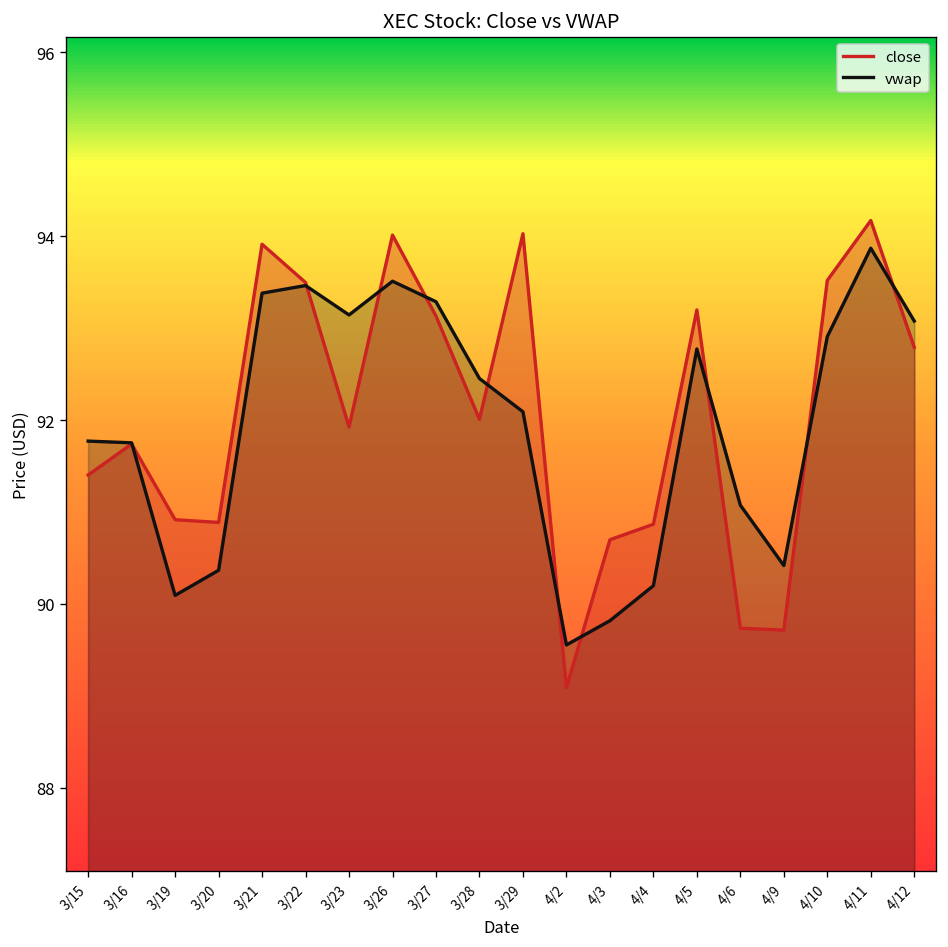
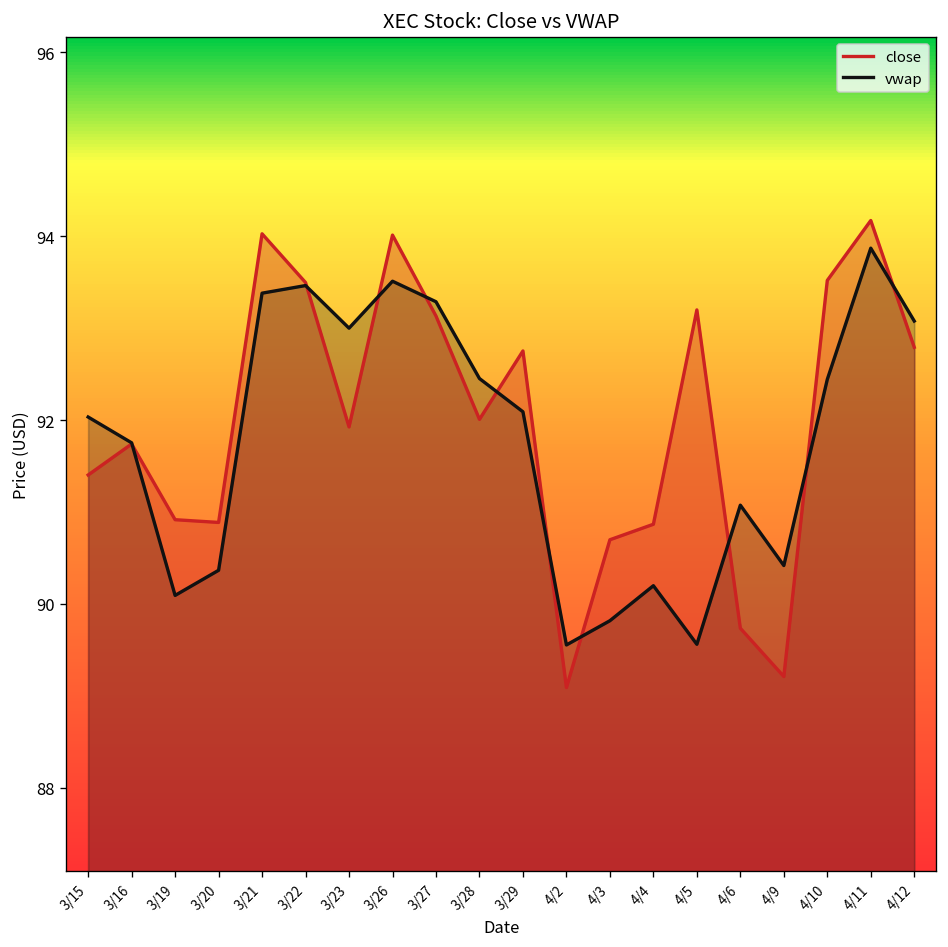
  {
    "close": {
      "3/15": 91.4,
      "3/19": 90.9,
      "3/20": 90.9,
-     "3/21": 93.9,
+     "3/21": 94.0,
      "3/23": 91.9,
      "3/26": 94.0,
      "3/27": 93.1,
      "3/28": 92.0,
-     "3/29": 94.0,
+     "3/29": 92.8,
      "4/2": 89.1,
      "4/3": 90.7,
      "4/4": 90.9,
      "4/5": 93.2,
      "4/6": 89.7,
-     "4/9": 89.7,
+     "4/9": 89.2,
      "4/10": 93.5,
      "4/11": 94.2,
      "4/12": 92.8
    },
    "vwap": {
-     "3/15": 91.8,
+     "3/15": 92.0,
      "3/19": 90.1,
      "3/20": 90.4,
      "3/21": 93.4,
-     "3/23": 93.1,
+     "3/23": 93.0,
      "3/26": 93.5,
      "3/27": 93.3,
      "3/28": 92.5,
      "3/29": 92.1,
      "4/2": 89.6,
      "4/3": 89.8,
      "4/4": 90.2,
-     "4/5": 92.8,
+     "4/5": 89.6,
      "4/6": 91.1,
      "4/9": 90.4,
-     "4/10": 92.9,
+     "4/10": 92.4,
      "4/11": 93.9,
      "4/12": 93.1
    }
  }
